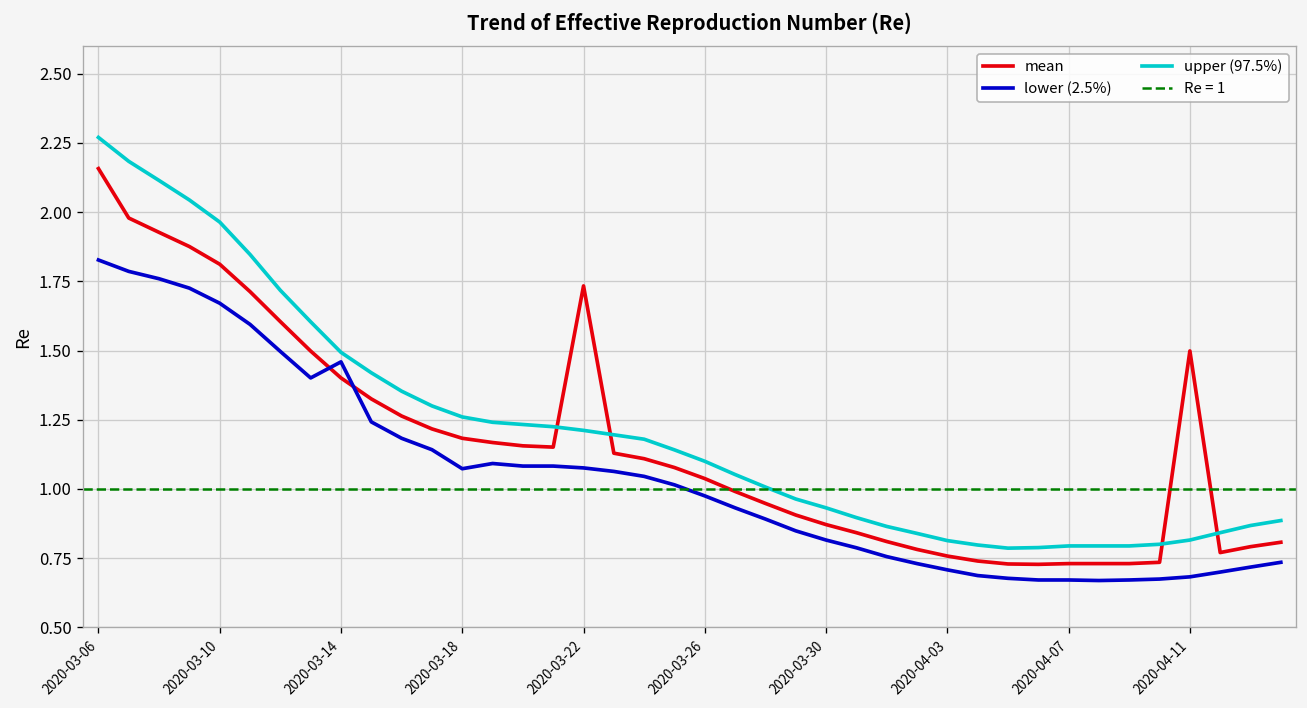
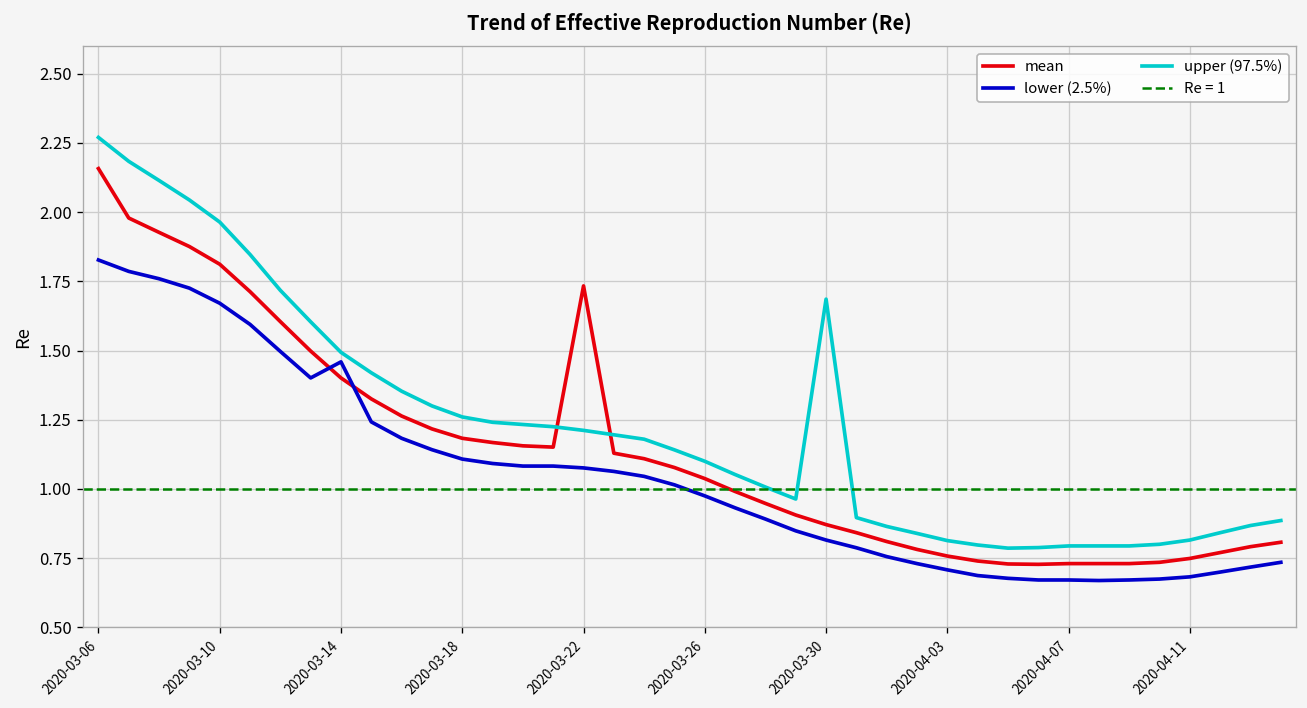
  {
    "mean": {
      "2020-03-06": 2.16,
      "2020-03-10": 1.81,
      "2020-03-14": 1.40,
      "2020-03-18": 1.18,
      "2020-03-22": 1.73,
      "2020-03-26": 1.04,
      "2020-03-30": 0.87,
      "2020-04-03": 0.76,
      "2020-04-07": 0.73,
-     "2020-04-11": 1.50
+     "2020-04-11": 0.75
    },
    "lower (2.5%)": {
      "2020-03-06": 1.83,
      "2020-03-10": 1.67,
      "2020-03-14": 1.46,
-     "2020-03-18": 1.07,
+     "2020-03-18": 1.11,
      "2020-03-22": 1.08,
      "2020-03-26": 0.97,
      "2020-03-30": 0.82,
      "2020-04-03": 0.71,
      "2020-04-07": 0.67,
      "2020-04-11": 0.68
    },
    "upper (97.5%)": {
      "2020-03-06": 2.27,
      "2020-03-10": 1.96,
      "2020-03-14": 1.49,
      "2020-03-18": 1.26,
      "2020-03-22": 1.21,
      "2020-03-26": 1.10,
-     "2020-03-30": 0.93,
+     "2020-03-30": 1.69,
      "2020-04-03": 0.81,
      "2020-04-07": 0.79,
      "2020-04-11": 0.82
    }
  }
